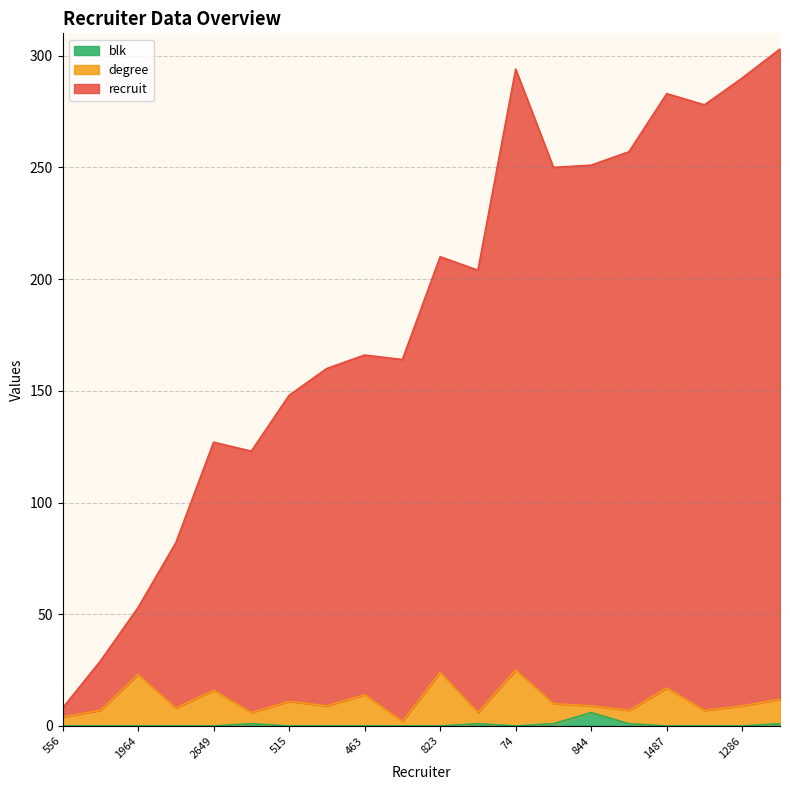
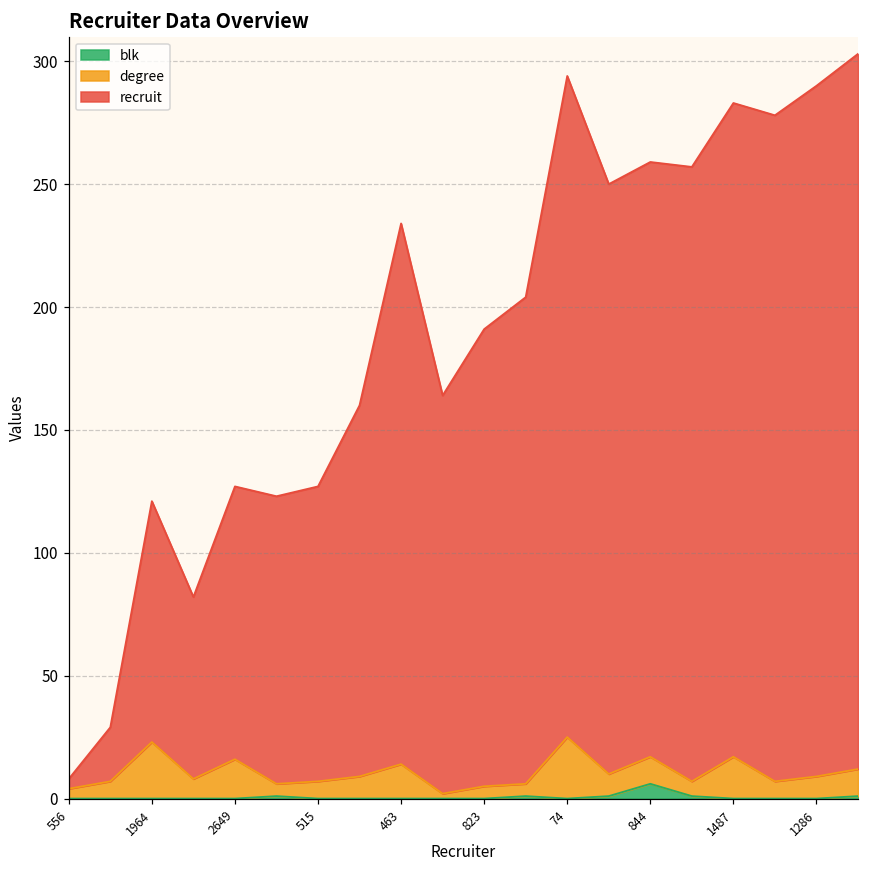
  {
    "blk": {
      "556": 0,
      "1964": 0,
      "2649": 0,
      "515": 0,
      "463": 0,
      "823": 0,
      "74": 0,
      "844": 6,
      "1487": 0,
      "1286": 0
    },
    "degree": {
      "556": 4,
      "1964": 23,
      "2649": 16,
-     "515": 11,
+     "515": 7,
      "463": 14,
-     "823": 24,
+     "823": 5,
      "74": 25,
-     "844": 3,
+     "844": 11,
      "1487": 17,
      "1286": 9
    },
    "recruit": {
      "556": 4,
-     "1964": 30,
+     "1964": 98,
      "2649": 111,
-     "515": 137,
-     "463": 152,
+     "515": 120,
+     "463": 220,
      "823": 186,
      "74": 269,
      "844": 242,
      "1487": 266,
      "1286": 281
    }
  }
